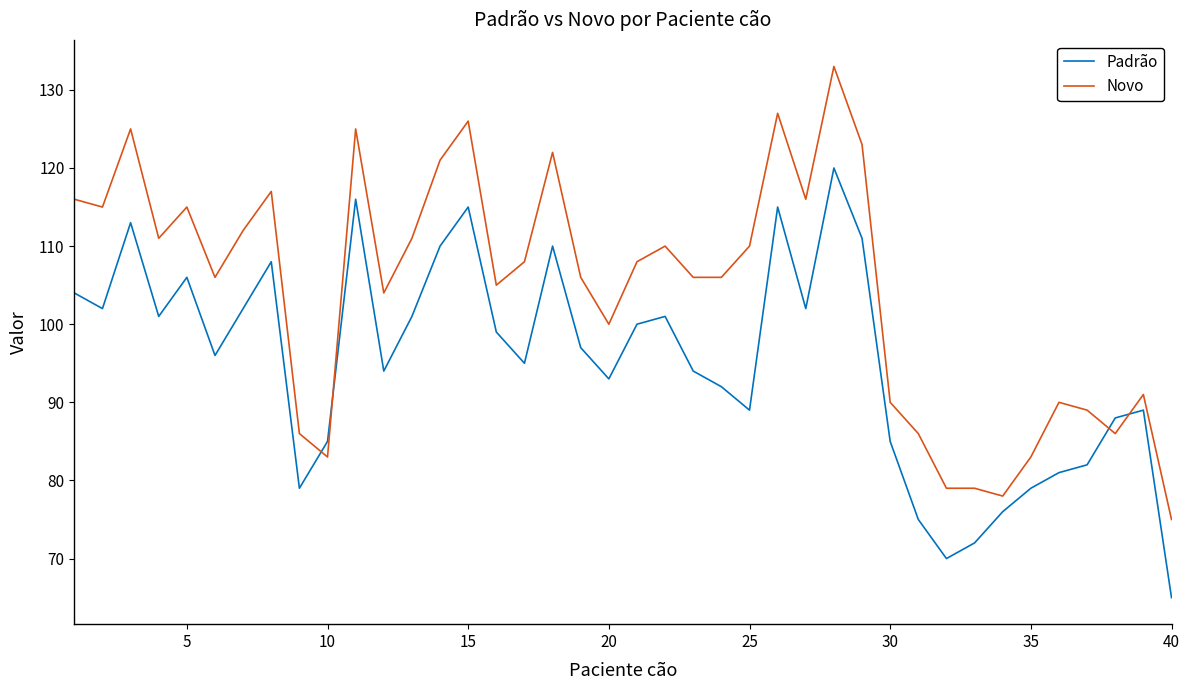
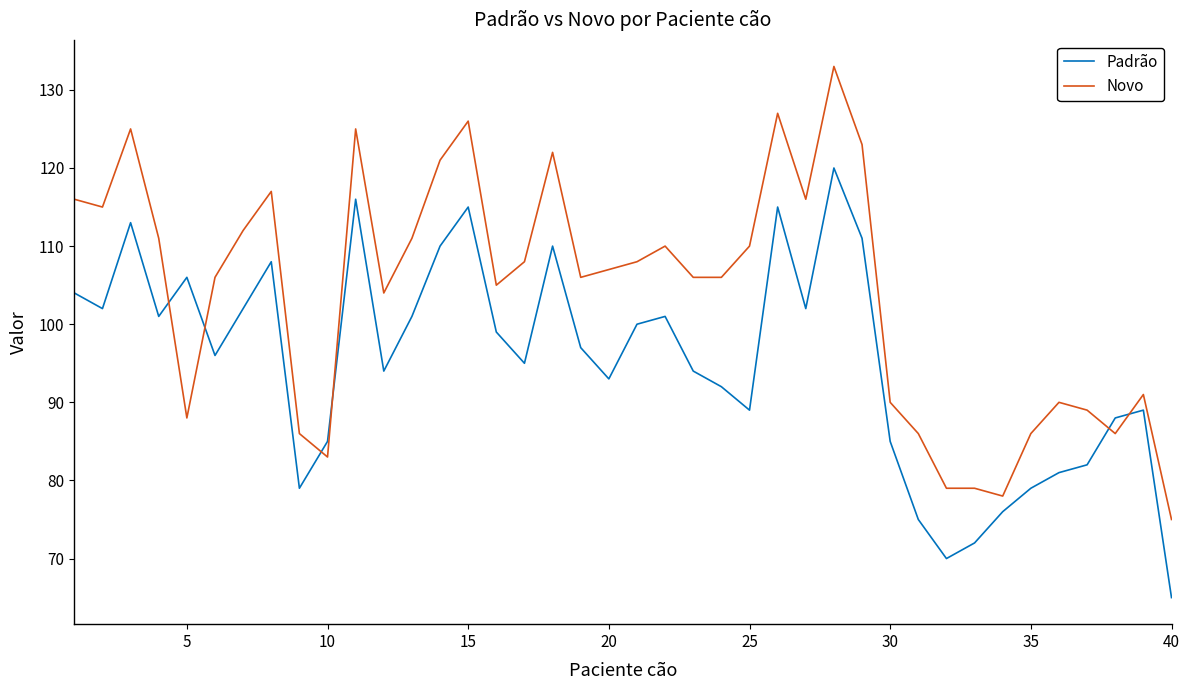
  {
    "Padrão": {
      "5": 106,
      "10": 85,
      "15": 115,
      "20": 93,
      "25": 89,
      "30": 85,
      "35": 79,
      "40": 65
    },
    "Novo": {
-     "5": 115,
+     "5": 88,
      "10": 83,
      "15": 126,
-     "20": 100,
+     "20": 107,
      "25": 110,
      "30": 90,
-     "35": 83,
+     "35": 86,
      "40": 75
    }
  }
